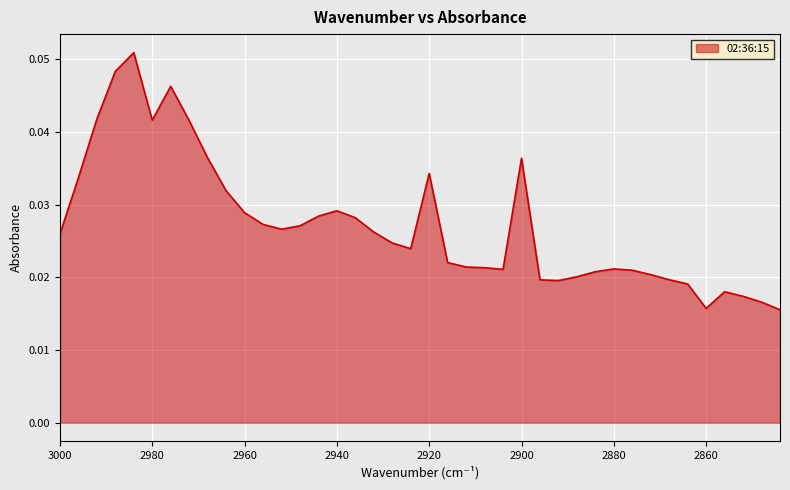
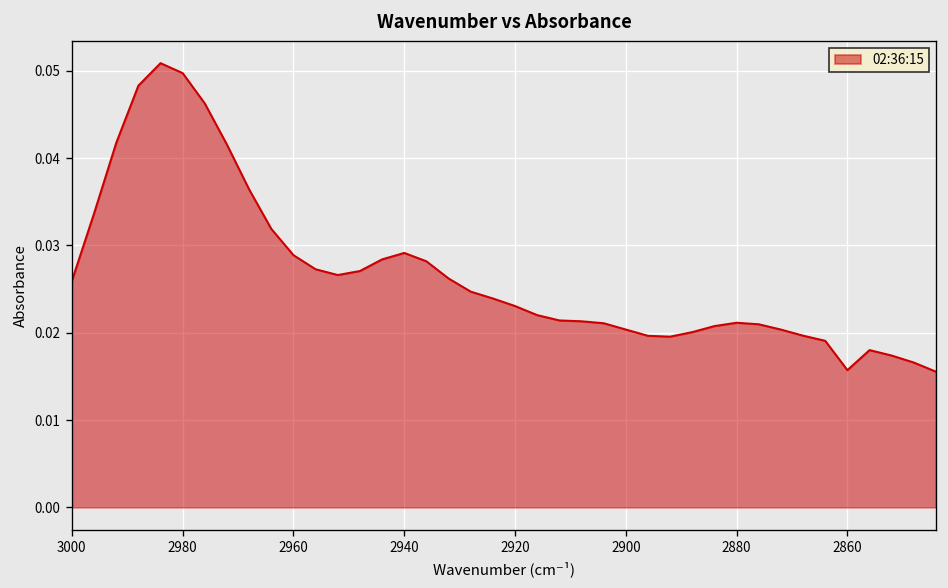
  {
    "3000": 0.026,
-   "2980": 0.042,
+   "2980": 0.050,
    "2960": 0.029,
    "2940": 0.029,
-   "2920": 0.034,
-   "2900": 0.036,
+   "2920": 0.023,
+   "2900": 0.020,
    "2880": 0.021,
    "2860": 0.016
  }
